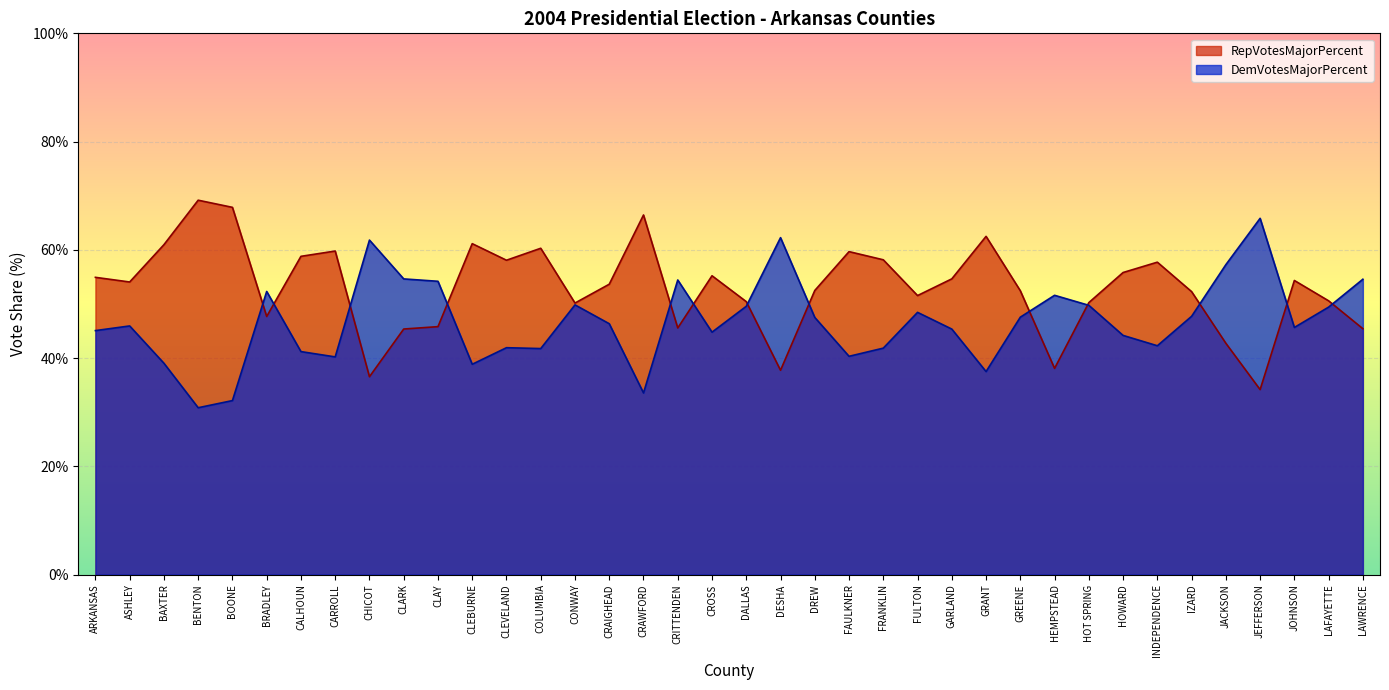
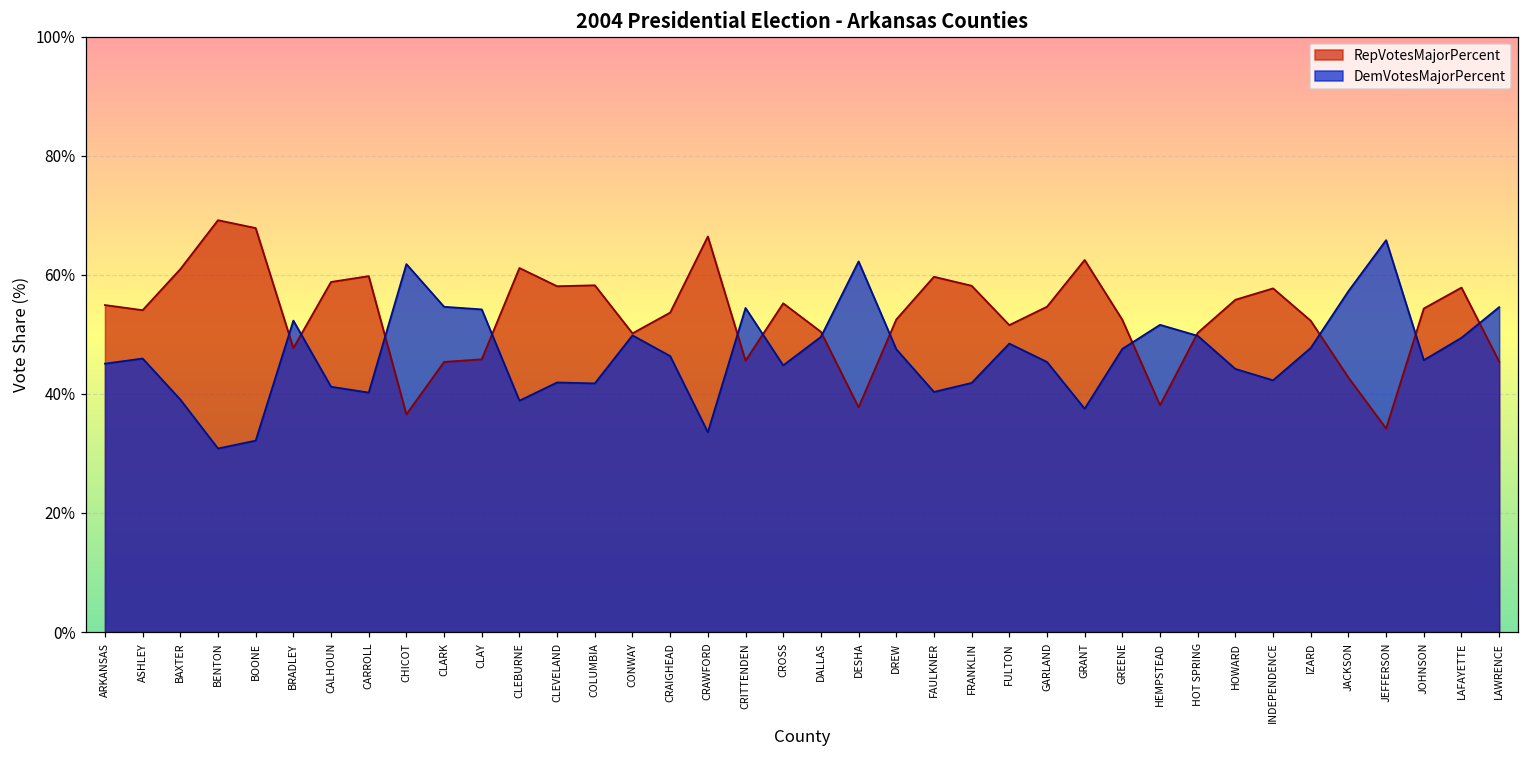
  {
    "RepVotesMajorPercent": {
      "ARKANSAS": "55%",
      "ASHLEY": "54%",
      "BAXTER": "61%",
      "BENTON": "69%",
      "BOONE": "68%",
      "BRADLEY": "48%",
      "CALHOUN": "59%",
      "CARROLL": "60%",
      "CHICOT": "37%",
      "CLARK": "45%",
      "CLAY": "46%",
      "CLEBURNE": "61%",
      "CLEVELAND": "58%",
-     "COLUMBIA": "60%",
+     "COLUMBIA": "58%",
      "CRAIGHEAD": "54%",
      "CRAWFORD": "66%",
      "CRITTENDEN": "46%",
      "CROSS": "55%",
      "DALLAS": "50%",
      "DESHA": "38%",
      "DREW": "52%",
      "FAULKNER": "60%",
      "FRANKLIN": "58%",
      "FULTON": "52%",
      "GARLAND": "55%",
      "GRANT": "62%",
      "GREENE": "52%",
      "HEMPSTEAD": "38%",
      "HOT SPRING": "50%",
      "HOWARD": "56%",
      "INDEPENDENCE": "58%",
      "IZARD": "52%",
      "JACKSON": "43%",
      "JEFFERSON": "34%",
      "JOHNSON": "54%",
-     "LAFAYETTE": "51%",
+     "LAFAYETTE": "58%",
      "LAWRENCE": "45%"
    },
    "DemVotesMajorPercent": {
      "ARKANSAS": "45%",
      "ASHLEY": "46%",
      "BAXTER": "39%",
      "BENTON": "31%",
      "BOONE": "32%",
      "BRADLEY": "52%",
      "CALHOUN": "41%",
      "CARROLL": "40%",
      "CHICOT": "62%",
      "CLARK": "55%",
      "CLAY": "54%",
      "CLEBURNE": "39%",
      "CLEVELAND": "42%",
      "COLUMBIA": "42%",
      "CRAIGHEAD": "46%",
      "CRAWFORD": "34%",
      "CRITTENDEN": "54%",
      "CROSS": "45%",
      "DALLAS": "50%",
      "DESHA": "62%",
      "DREW": "48%",
      "FAULKNER": "40%",
      "FRANKLIN": "42%",
      "FULTON": "48%",
      "GARLAND": "45%",
      "GRANT": "38%",
      "GREENE": "48%",
      "HEMPSTEAD": "52%",
      "HOT SPRING": "50%",
      "HOWARD": "44%",
      "INDEPENDENCE": "42%",
      "IZARD": "48%",
      "JACKSON": "57%",
      "JEFFERSON": "66%",
      "JOHNSON": "46%",
      "LAFAYETTE": "49%",
      "LAWRENCE": "55%"
    }
  }
